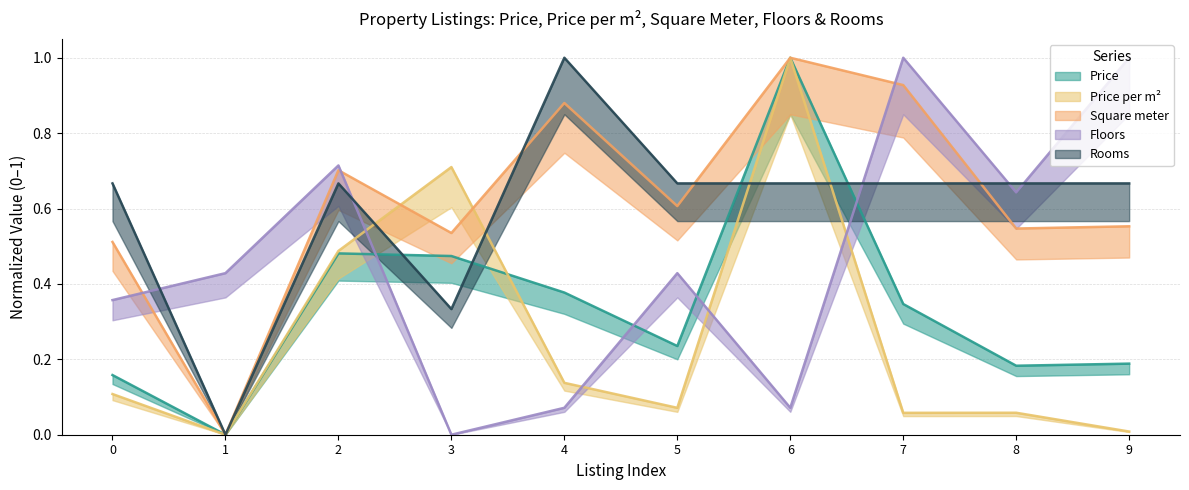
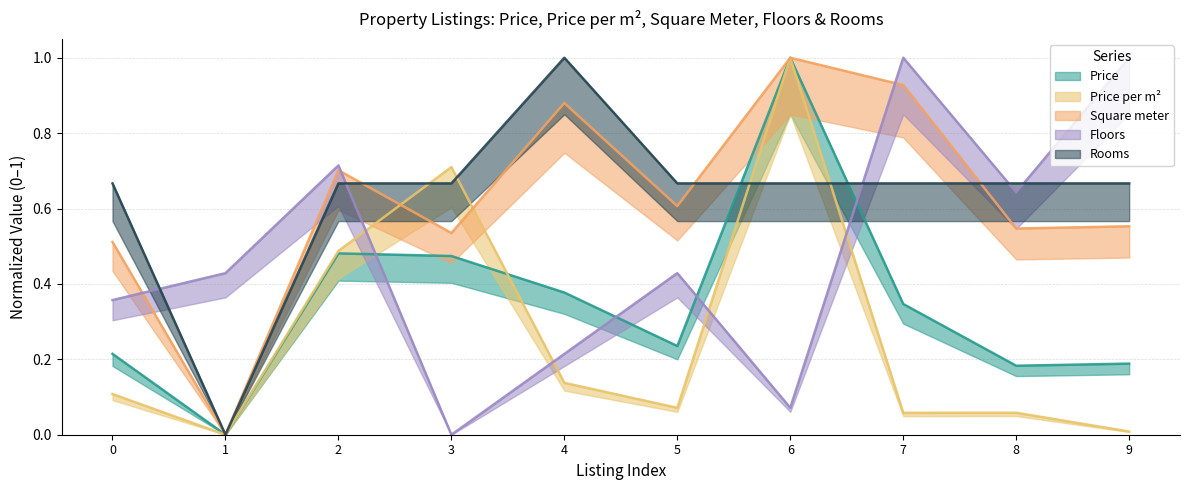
  {
    "Price": {
-     "0": 0.16,
+     "0": 0.21,
      "3": 0.47,
      "4": 0.38,
      "5": 0.24,
      "7": 0.35,
      "8": 0.18,
      "9": 0.19
    },
    "Floors": {
      "0": 0.36,
      "1": 0.43,
      "2": 0.71,
      "3": 0.00,
-     "4": 0.07,
+     "4": 0.21,
      "5": 0.43,
      "6": 0.07,
      "7": 1.00,
      "8": 0.64
    },
    "Rooms": {
      "0": 0.67,
      "2": 0.67,
-     "3": 0.33,
+     "3": 0.67,
      "4": 1.00,
      "5": 0.67,
      "6": 0.67,
      "7": 0.67,
      "8": 0.67,
      "9": 0.67
    }
  }
